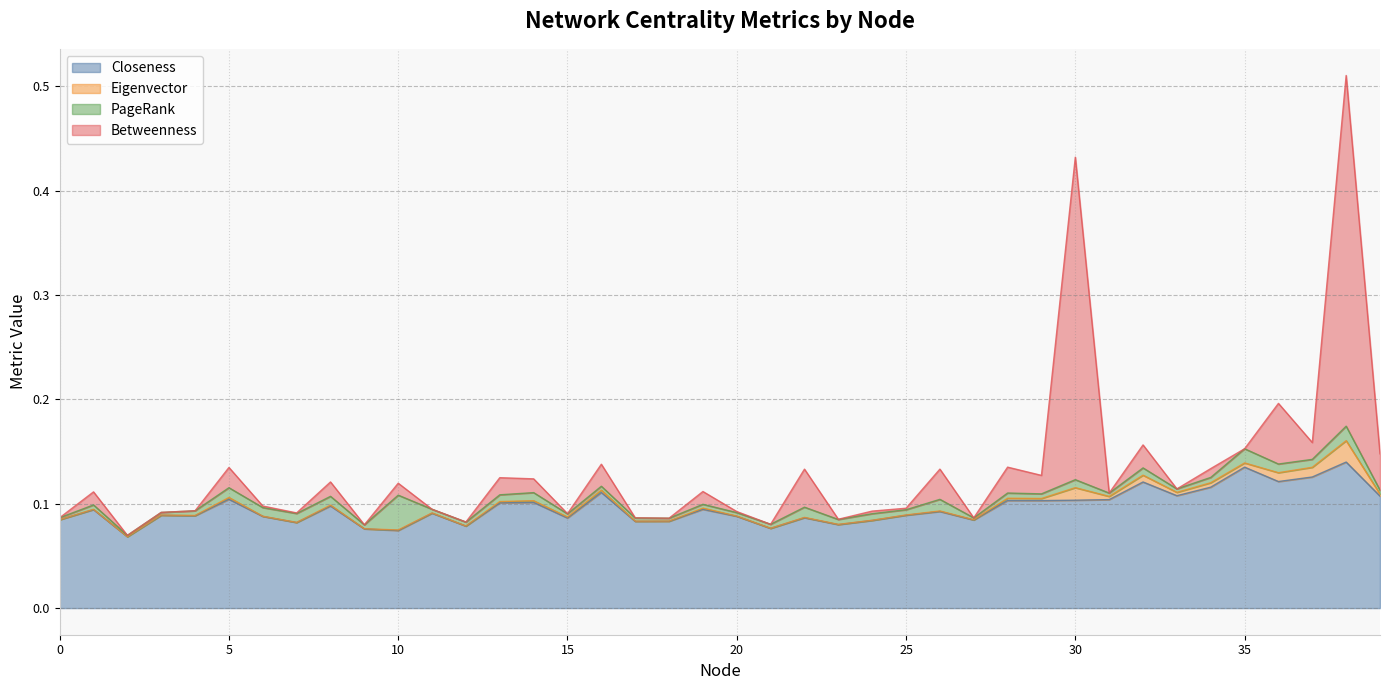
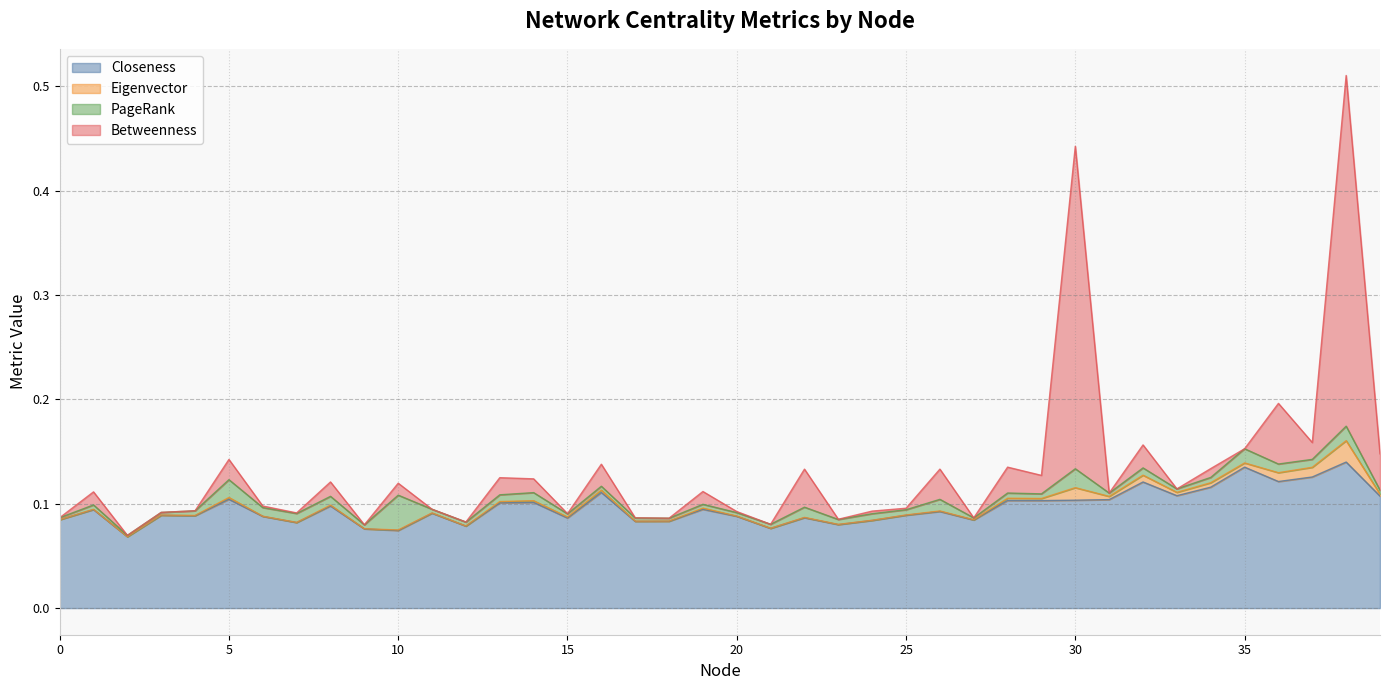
  {
    "Closeness": {
      "30": 0.103,
      "35": 0.135
    },
    "PageRank": {
-     "5": 0.009,
+     "5": 0.017,
      "10": 0.033,
-     "30": 0.008
+     "30": 0.018
    }
  }
